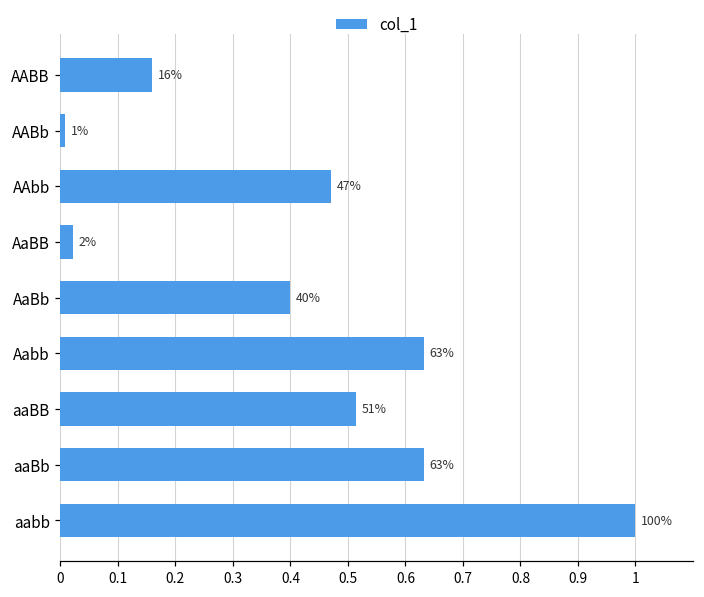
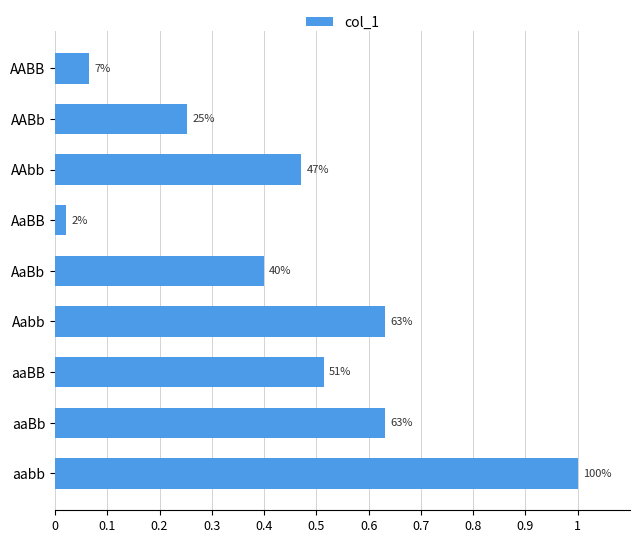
  {
-   "AABB": "16%",
-   "AABb": "1%",
+   "AABB": "7%",
+   "AABb": "25%",
    "AAbb": "47%",
    "AaBB": "2%",
    "AaBb": "40%",
    "Aabb": "63%",
    "aaBB": "51%",
    "aaBb": "63%",
    "aabb": "100%"
  }
